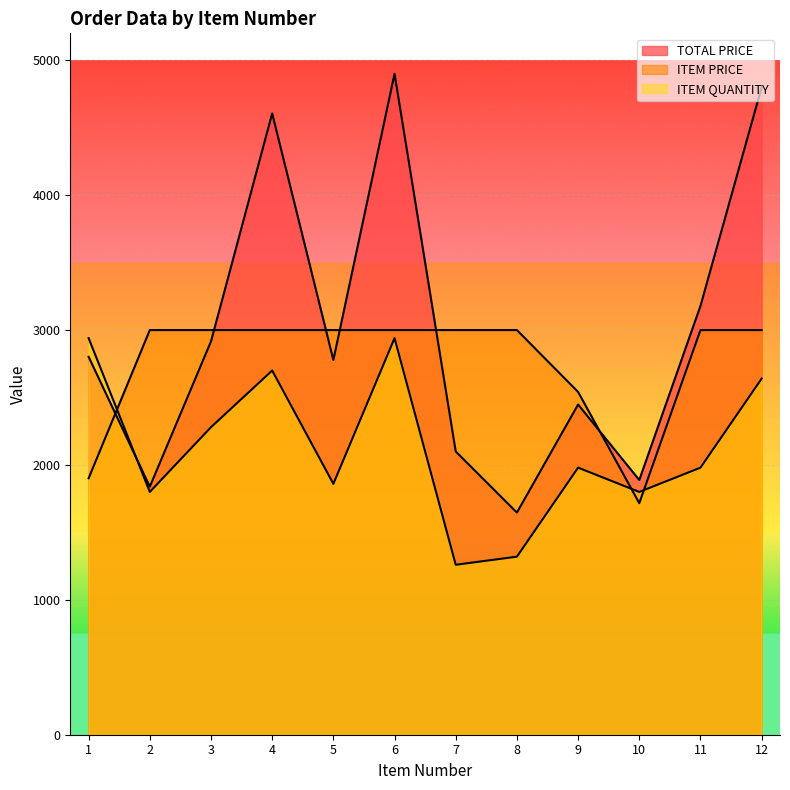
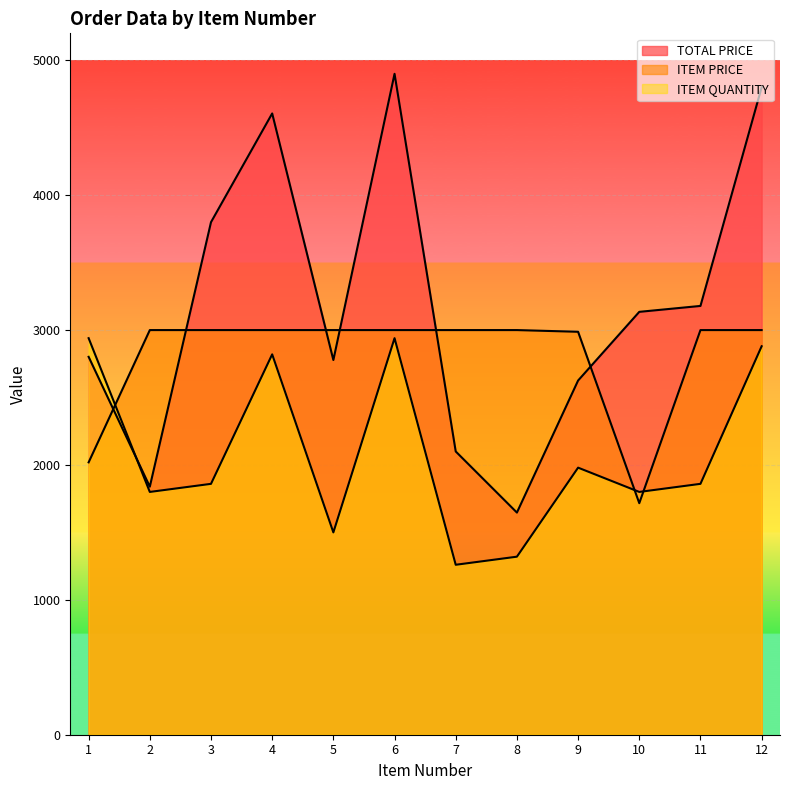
  {
    "TOTAL PRICE": {
      "1": 2800,
      "2": 1840,
-     "3": 2920,
+     "3": 3800,
      "4": 4610,
      "5": 2780,
      "6": 4900,
      "7": 2100,
      "8": 1650,
-     "9": 2450,
-     "10": 1890,
+     "9": 2630,
+     "10": 3140,
      "11": 3180
    },
    "ITEM PRICE": {
-     "1": 1900,
+     "1": 2020,
      "2": 3000,
      "3": 3000,
      "4": 3000,
      "5": 3000,
      "6": 3000,
      "7": 3000,
      "8": 3000,
-     "9": 2540,
+     "9": 2990,
      "10": 1720,
      "11": 3000,
      "12": 3000
    },
    "ITEM QUANTITY": {
      "1": 2940,
      "2": 1800,
-     "3": 2280,
-     "4": 2700,
-     "5": 1860,
+     "3": 1860,
+     "4": 2820,
+     "5": 1500,
      "6": 2940,
      "7": 1260,
      "8": 1320,
      "9": 1980,
      "10": 1800,
-     "11": 1980,
-     "12": 2640
+     "11": 1860,
+     "12": 2880
    }
  }
